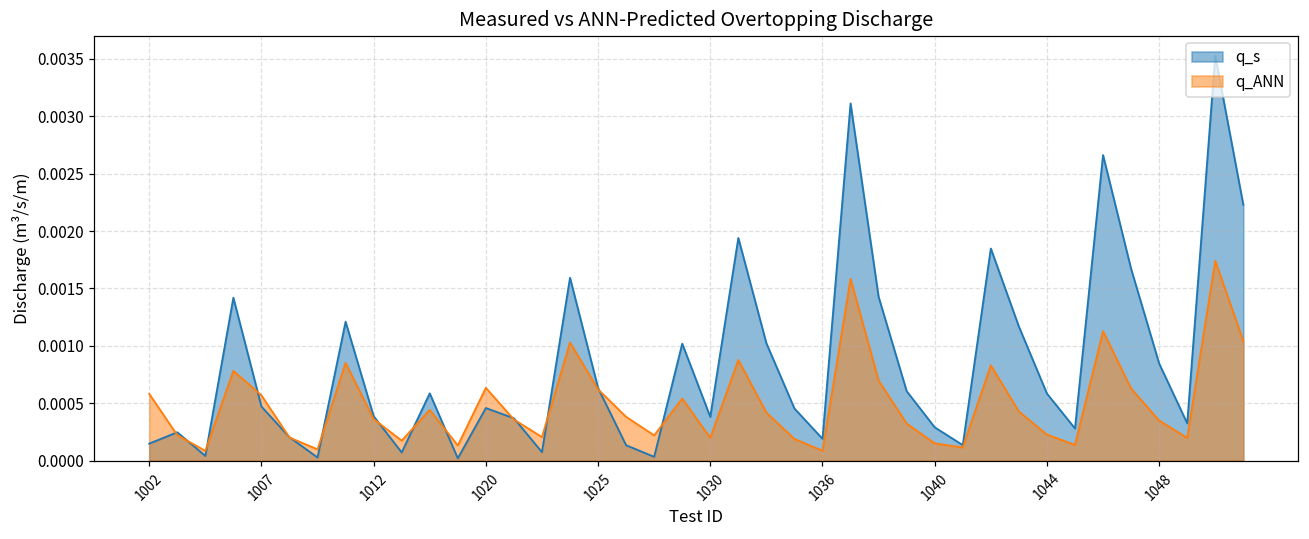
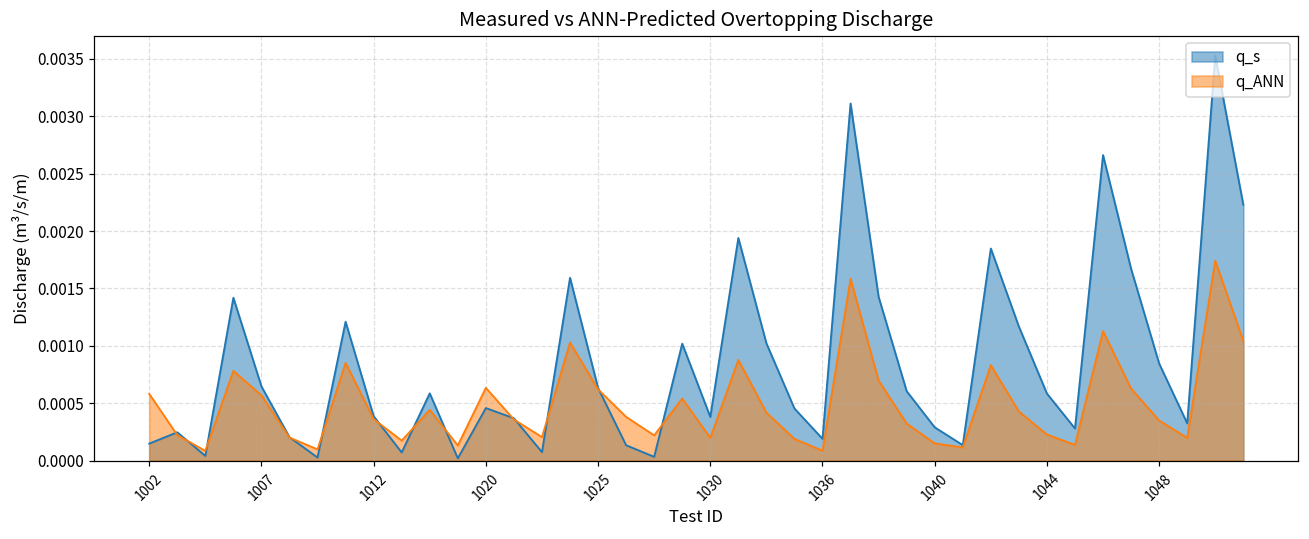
  {
    "q_s": {
      "1002": 0.00015,
-     "1007": 0.00047,
+     "1007": 0.00065,
      "1012": 0.00039,
      "1020": 0.00046,
      "1030": 0.00038,
      "1036": 0.00019,
      "1040": 0.00029,
      "1044": 0.00058,
      "1048": 0.00085
    },
    "q_ANN": {
      "1002": 0.00058,
      "1007": 0.00057,
      "1012": 0.00036,
      "1020": 0.00063,
      "1030": 0.00020,
      "1036": 0.00009,
      "1040": 0.00015,
      "1044": 0.00023,
      "1048": 0.00035
    }
  }
